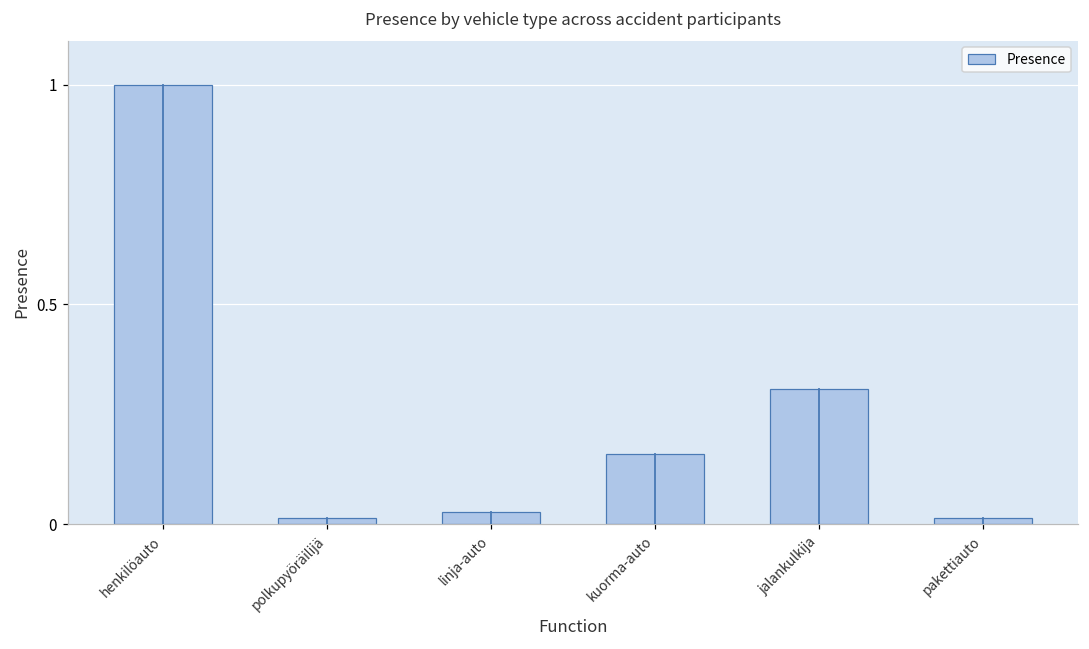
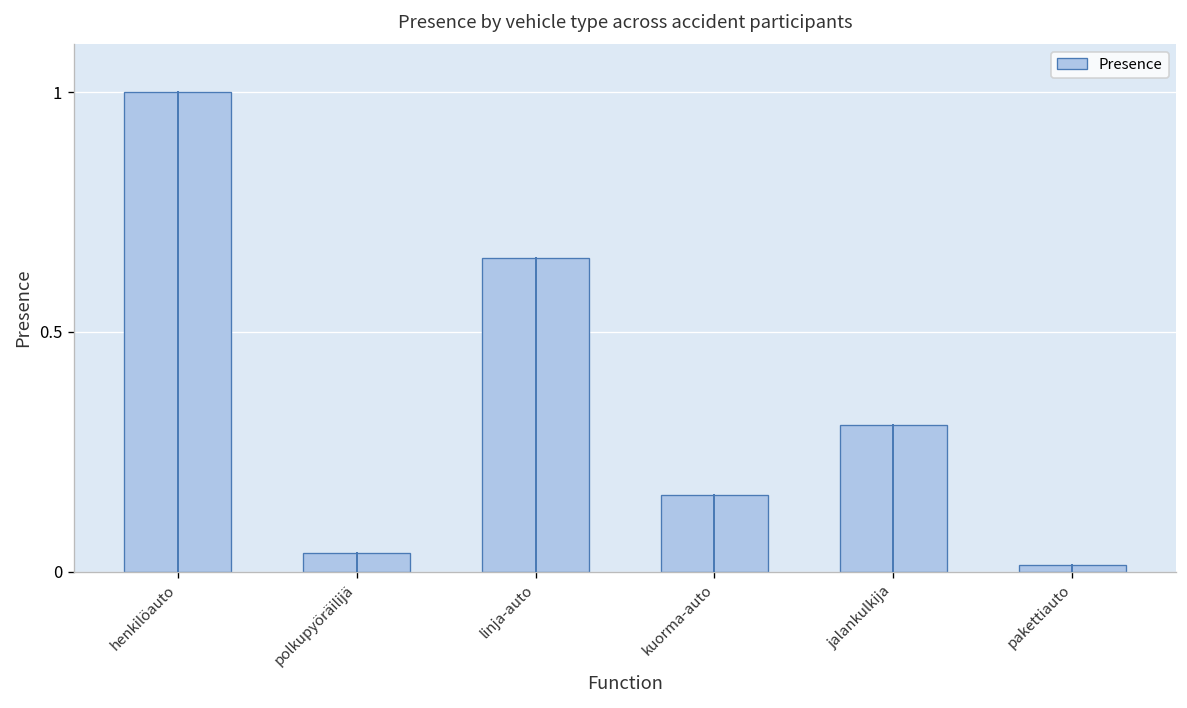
  {
    "Presence": {
      "henkilöauto": 1.00,
-     "polkupyöräilijä": 0.01,
-     "linja-auto": 0.03,
+     "polkupyöräilijä": 0.04,
+     "linja-auto": 0.65,
      "kuorma-auto": 0.16,
      "jalankulkija": 0.31,
      "pakettiauto": 0.01
    }
  }
